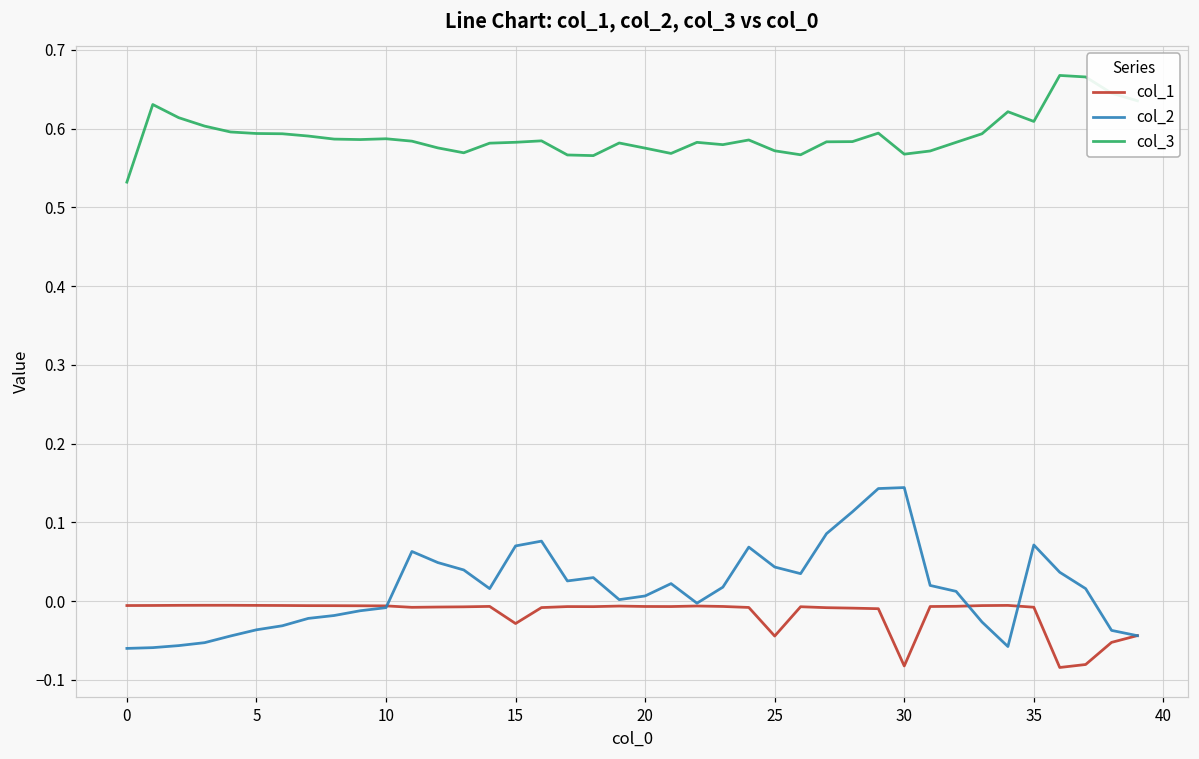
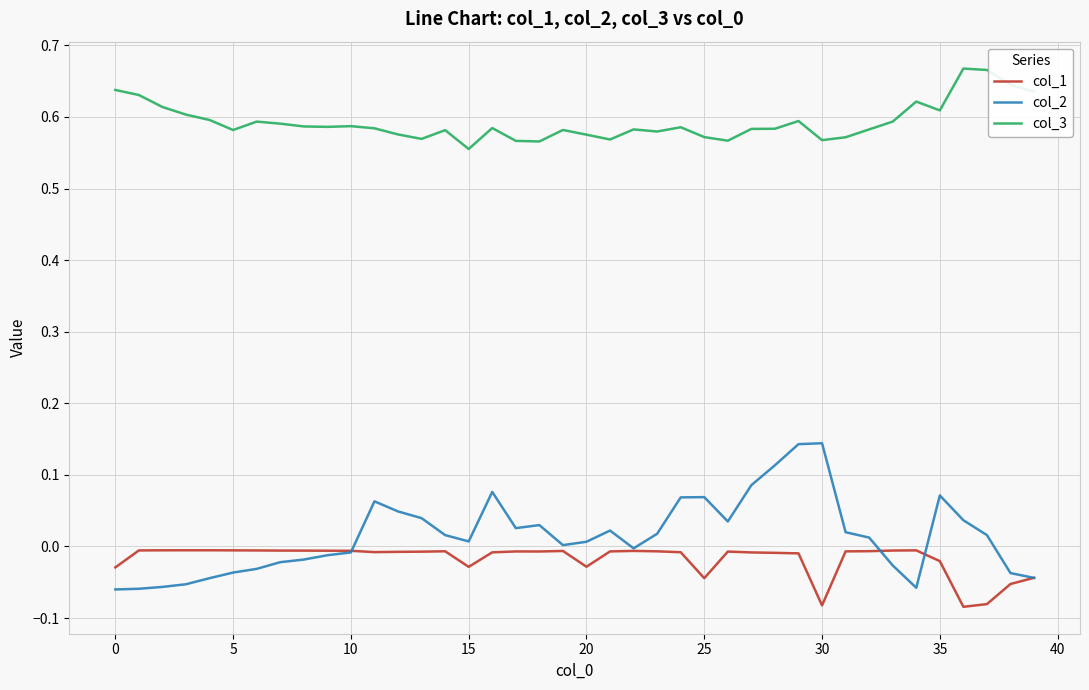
  {
    "col_1": {
-     "0": -0.01,
+     "0": -0.03,
      "5": -0.01,
      "15": -0.03,
-     "20": -0.01,
+     "20": -0.03,
      "25": -0.04,
      "30": -0.08,
-     "35": -0.01
+     "35": -0.02
    },
    "col_2": {
      "0": -0.06,
      "5": -0.04,
-     "15": 0.07,
+     "15": 0.01,
      "20": 0.01,
-     "25": 0.04,
+     "25": 0.07,
      "30": 0.14,
      "35": 0.07
    },
    "col_3": {
-     "0": 0.53,
-     "5": 0.59,
+     "0": 0.64,
+     "5": 0.58,
      "10": 0.59,
-     "15": 0.58,
+     "15": 0.56,
      "20": 0.58,
      "25": 0.57,
      "30": 0.57,
      "35": 0.61
    }
  }
